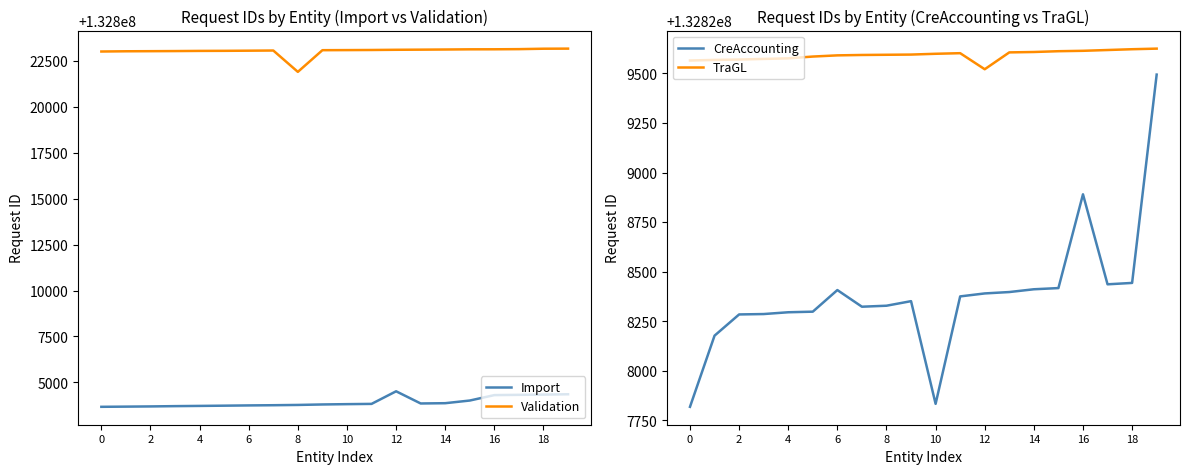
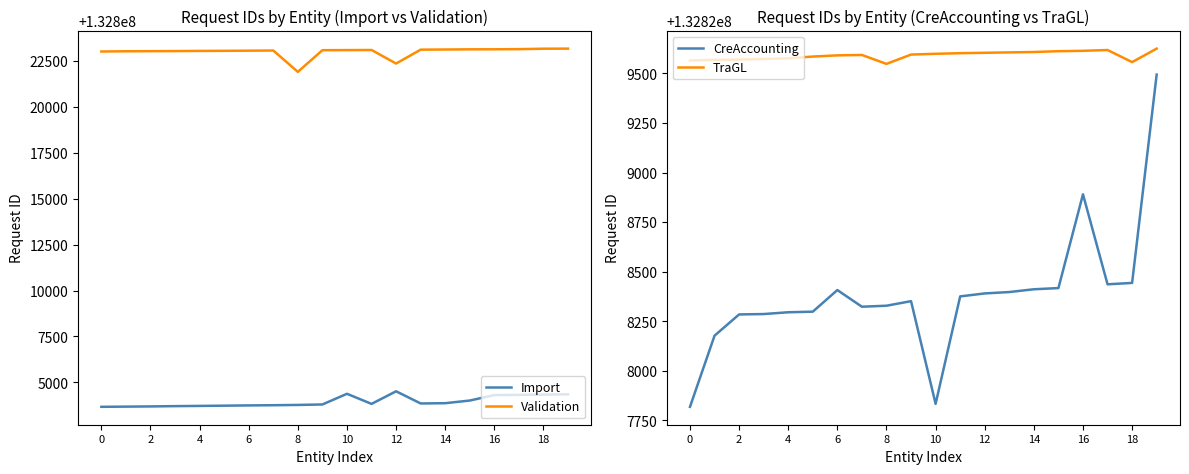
  {
    "Request IDs by Entity (Import vs Validation)": {
      "Import": {
        "0": 132803700,
        "2": 132803700,
        "4": 132803700,
        "6": 132803700,
        "8": 132803800,
-       "10": 132803800,
+       "10": 132804400,
        "12": 132804500,
        "14": 132803900
      },
      "Validation": {
        "0": 132823000,
        "2": 132823000,
        "4": 132823000,
        "6": 132823100,
        "8": 132821900,
        "10": 132823100,
-       "12": 132823100,
+       "12": 132822400,
        "14": 132823100,
        "16": 132823100,
        "18": 132823200
      }
    },
    "Request IDs by Entity (CreAccounting vs TraGL)": {
      "CreAccounting": {
        "0": 132827820,
        "2": 132828280,
        "4": 132828300,
        "6": 132828410,
        "8": 132828330,
        "10": 132827830,
        "12": 132828390,
        "14": 132828410,
        "16": 132828890,
        "18": 132828440
      },
      "TraGL": {
        "6": 132829590,
-       "8": 132829590,
+       "8": 132829550,
        "10": 132829600,
-       "12": 132829520,
+       "12": 132829600,
        "14": 132829610,
        "16": 132829610,
-       "18": 132829620
+       "18": 132829560
      }
    }
  }
